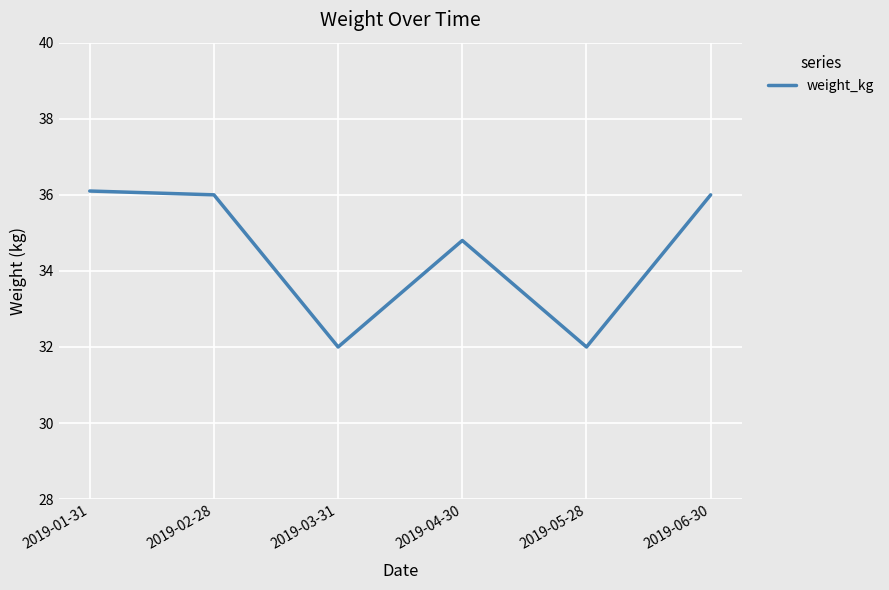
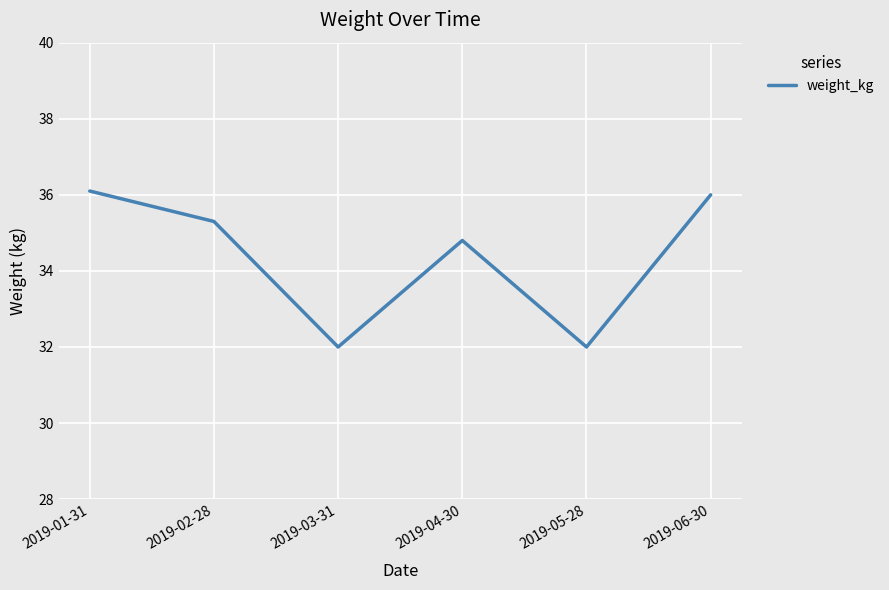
  {
    "2019-01-31": 36.1,
-   "2019-02-28": 36.0,
+   "2019-02-28": 35.3,
    "2019-03-31": 32.0,
    "2019-04-30": 34.8,
    "2019-05-28": 32.0,
    "2019-06-30": 36.0
  }
